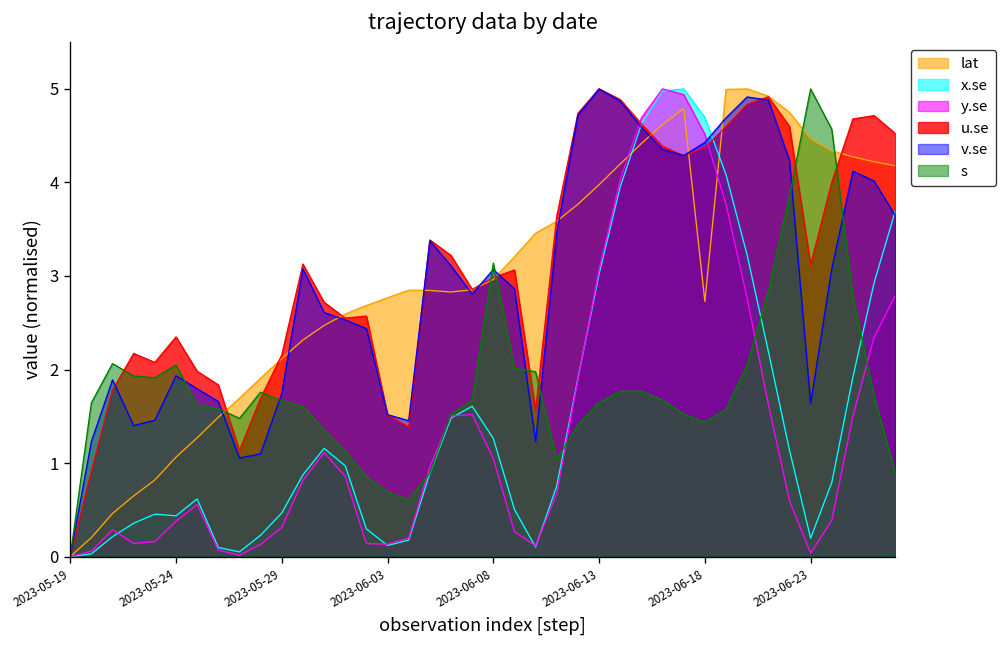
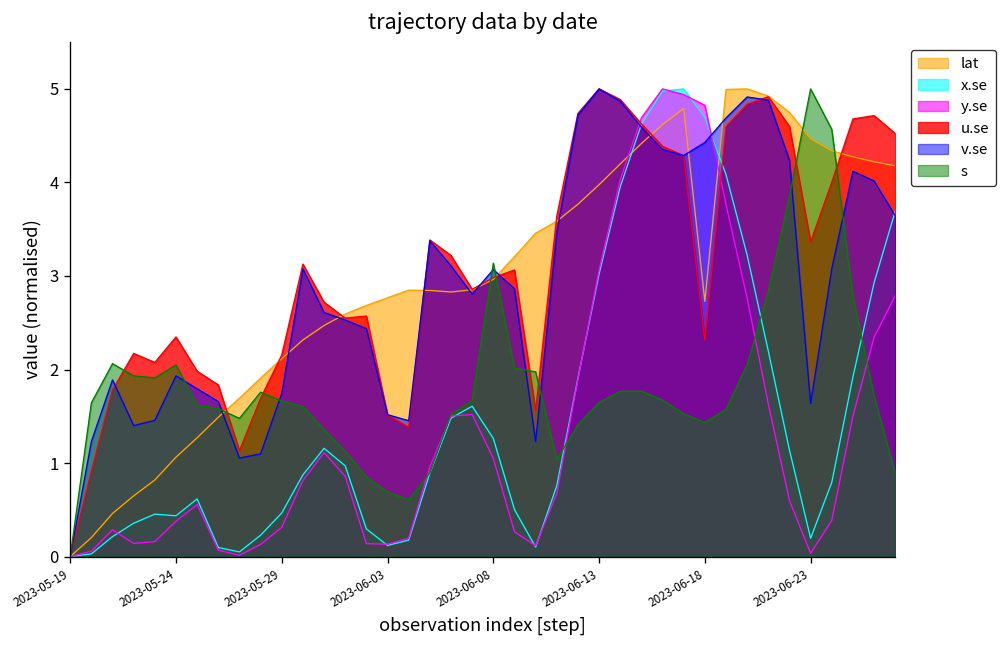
  {
    "lat": {
      "2023-05-24": 1.1,
      "2023-05-29": 2.1,
      "2023-06-03": 2.8,
      "2023-06-13": 4.0,
      "2023-06-18": 2.7,
      "2023-06-23": 4.5
    },
    "x.se": {
      "2023-05-24": 0.4,
      "2023-05-29": 0.5,
      "2023-06-08": 1.3,
      "2023-06-13": 3.0,
      "2023-06-18": 4.7,
      "2023-06-23": 0.2
    },
    "y.se": {
      "2023-05-24": 0.4,
      "2023-05-29": 0.3,
      "2023-06-08": 1.0,
      "2023-06-13": 3.1,
-     "2023-06-18": 4.5,
+     "2023-06-18": 4.8,
      "2023-06-23": 0.0
    },
    "u.se": {
      "2023-05-24": 2.3,
      "2023-05-29": 2.2,
-     "2023-06-18": 4.4,
-     "2023-06-23": 3.1
+     "2023-06-18": 2.3,
+     "2023-06-23": 3.4
    },
    "v.se": {
      "2023-05-24": 1.9,
      "2023-05-29": 1.7,
      "2023-06-08": 3.1,
      "2023-06-18": 4.4,
      "2023-06-23": 1.6
    },
    "s": {
      "2023-05-24": 2.0,
      "2023-05-29": 1.7,
      "2023-06-03": 0.7,
      "2023-06-08": 3.1,
      "2023-06-13": 1.6,
      "2023-06-18": 1.4,
      "2023-06-23": 5.0
    }
  }
